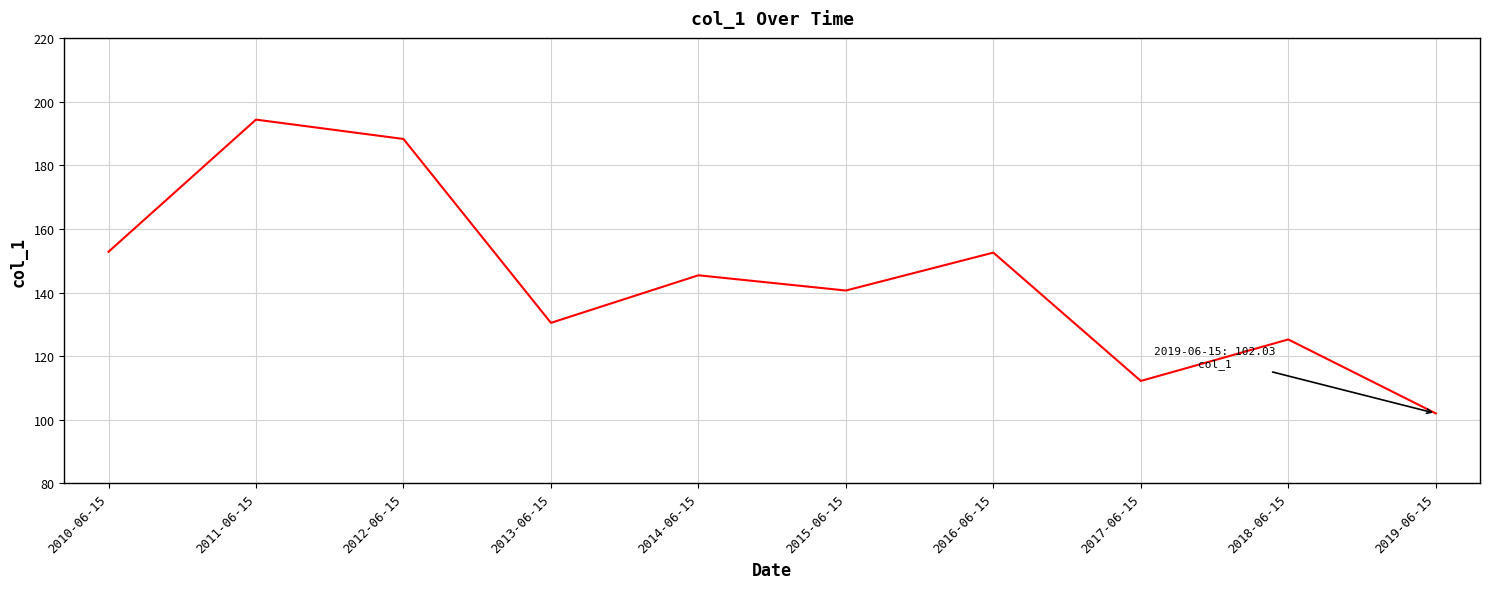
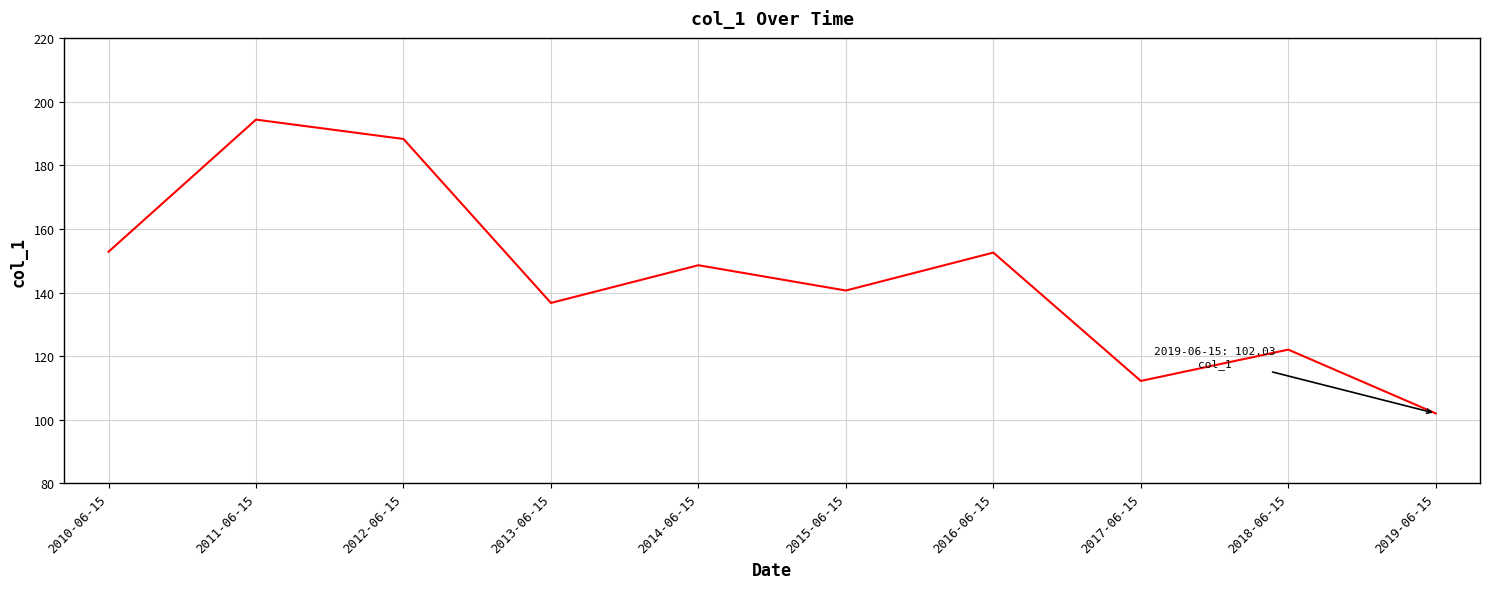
  {
    "2010-06-15": 153,
    "2011-06-15": 194,
    "2012-06-15": 188,
-   "2013-06-15": 130,
-   "2014-06-15": 145,
+   "2013-06-15": 137,
+   "2014-06-15": 149,
    "2015-06-15": 141,
    "2016-06-15": 153,
    "2017-06-15": 112,
-   "2018-06-15": 125
+   "2018-06-15": 122
  }
